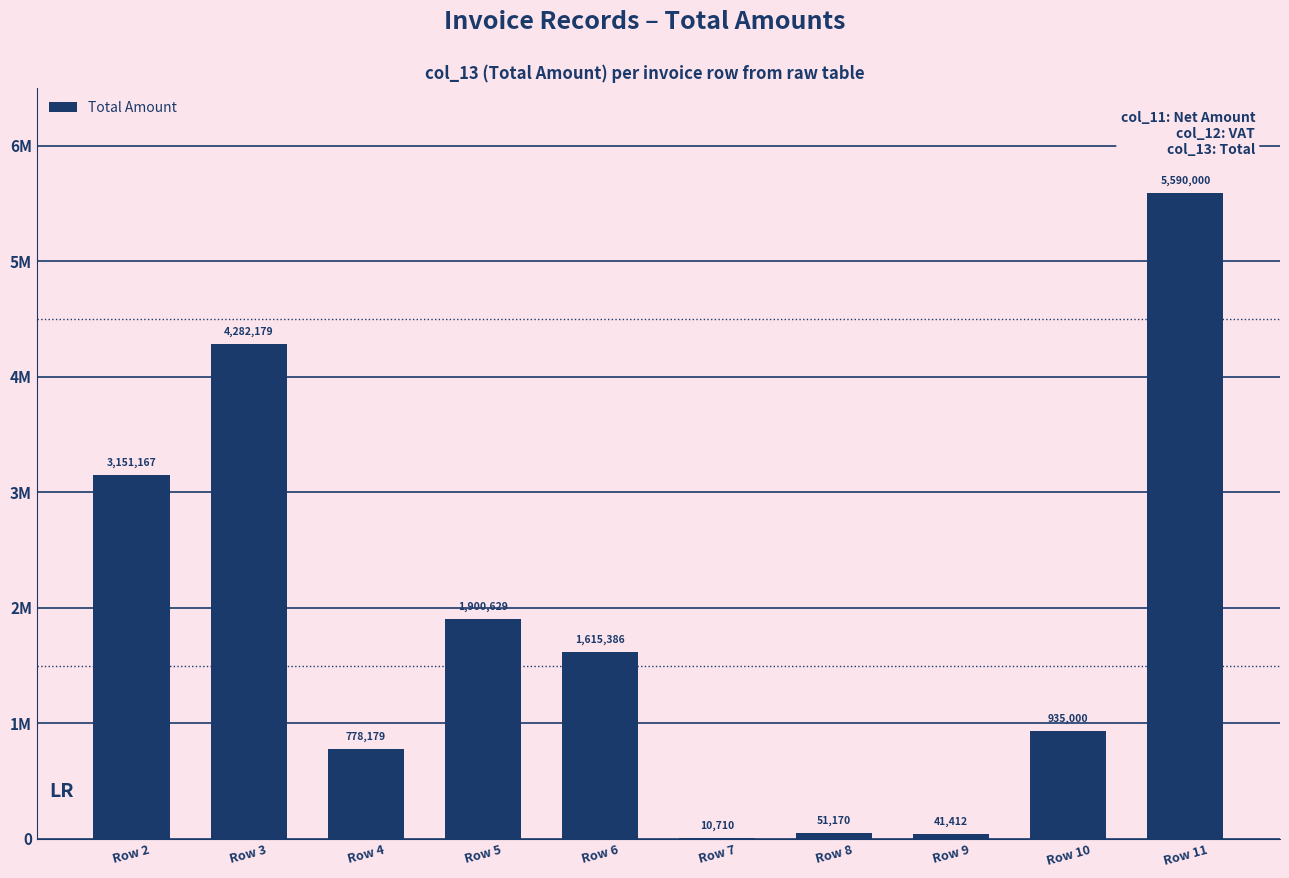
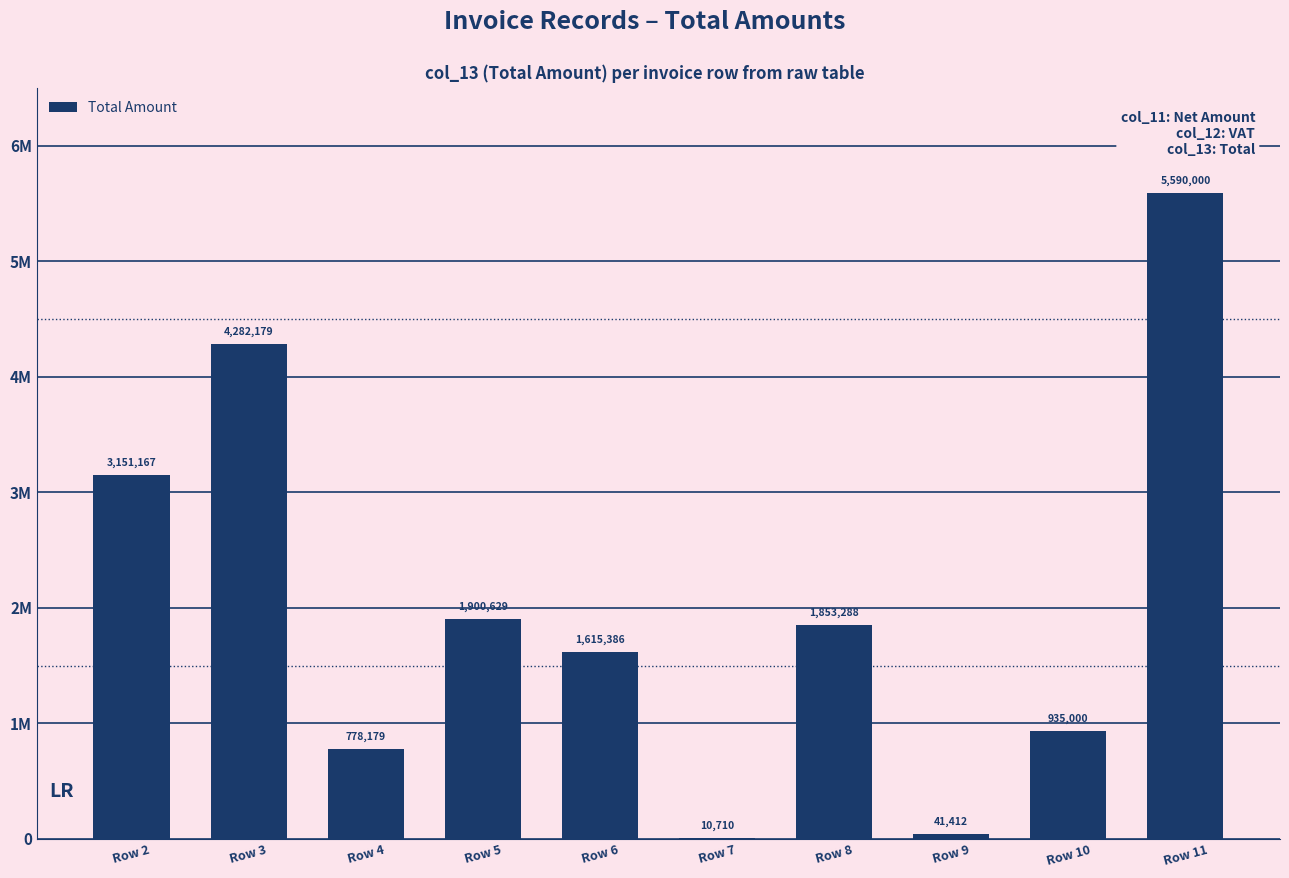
  {
    "Row 2": "3,151,167",
    "Row 3": "4,282,179",
    "Row 4": "778,179",
    "Row 5": "1,900,629",
    "Row 6": "1,615,386",
    "Row 7": "10,710",
-   "Row 8": "51,170",
+   "Row 8": "1,853,288",
    "Row 9": "41,412",
    "Row 10": "935,000",
    "Row 11": "5,590,000"
  }
